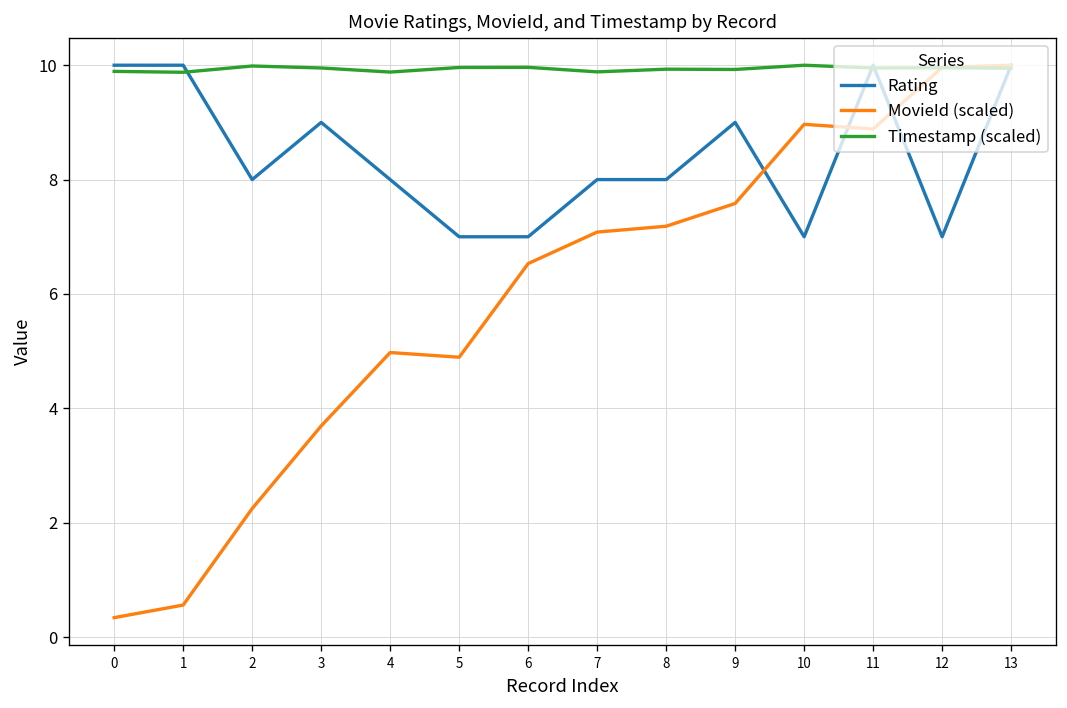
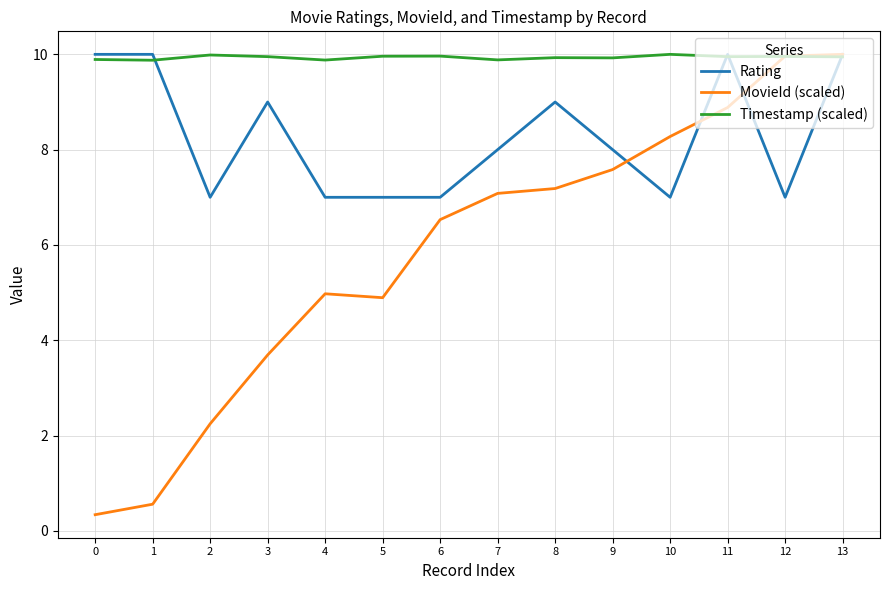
  {
    "Rating": {
      "0": 10,
      "1": 10,
-     "2": 8,
+     "2": 7,
      "3": 9,
-     "4": 8,
+     "4": 7,
      "5": 7,
      "6": 7,
      "7": 8,
-     "8": 8,
-     "9": 9,
+     "8": 9,
+     "9": 8,
      "10": 7,
      "12": 7
    },
    "MovieId (scaled)": {
      "0": 0.3,
      "1": 0.6,
      "2": 2.2,
      "3": 3.7,
      "4": 5.0,
      "5": 4.9,
      "6": 6.5,
      "7": 7.1,
      "8": 7.2,
      "9": 7.6,
-     "10": 9.0
+     "10": 8.3
    },
    "Timestamp (scaled)": {
      "0": 9.9,
      "1": 9.9,
      "2": 10.0,
      "3": 10.0,
      "4": 9.9,
      "5": 10.0,
      "6": 10.0,
      "7": 9.9,
      "8": 9.9,
      "9": 9.9,
      "10": 10.0
    }
  }
